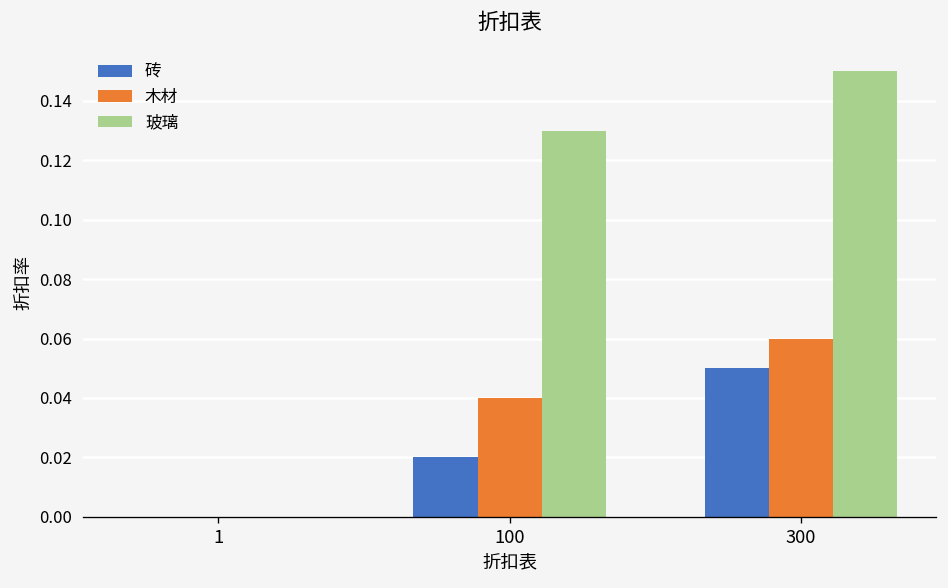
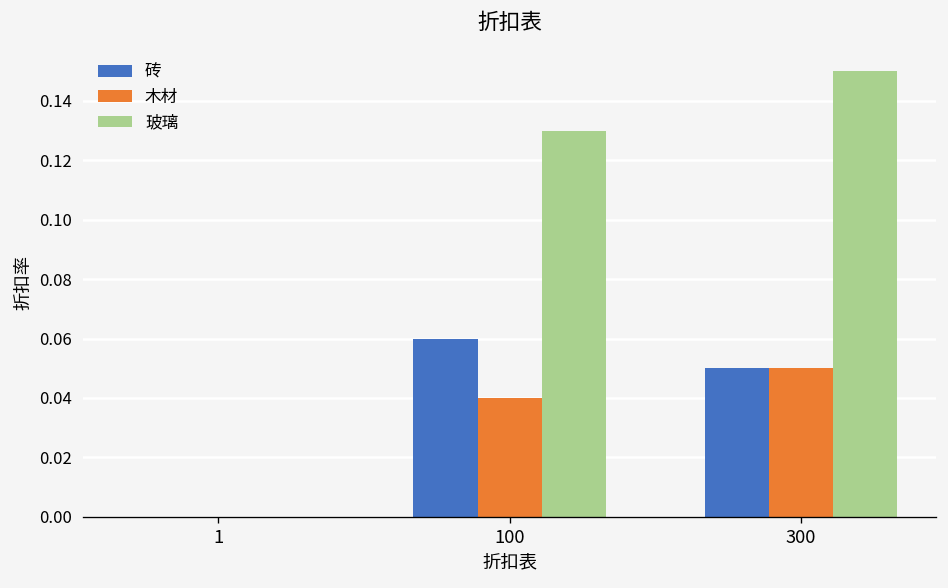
  {
    "砖": {
      "1": 0.00,
-     "100": 0.02,
+     "100": 0.06,
      "300": 0.05
    },
    "木材": {
      "1": 0.00,
      "100": 0.04,
-     "300": 0.06
+     "300": 0.05
    },
    "玻璃": {
      "1": 0.00,
      "100": 0.13,
      "300": 0.15
    }
  }
